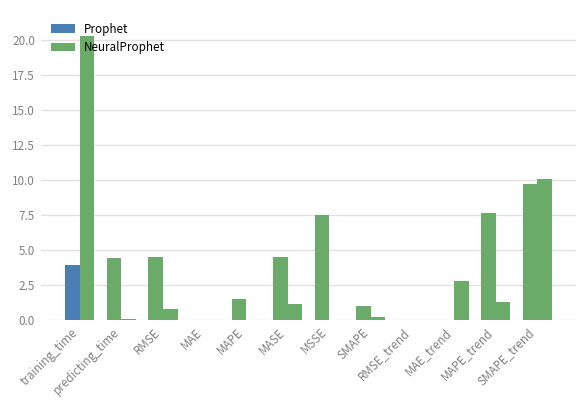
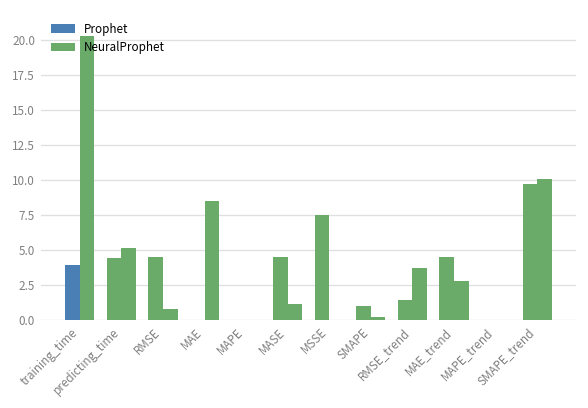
  {
    "Prophet": {
      "training_time": 3.9,
      "predicting_time": 4.5,
      "RMSE": 4.5,
-     "MAPE": 1.5,
+     "MAPE": 0.0,
      "MASE": 4.5,
      "MSSE": 7.5,
      "SMAPE": 1.0,
-     "RMSE_trend": 0.0,
-     "MAE_trend": 0.0,
-     "MAPE_trend": 7.7,
+     "RMSE_trend": 1.5,
+     "MAE_trend": 4.5,
+     "MAPE_trend": 0.0,
      "SMAPE_trend": 9.7
    },
    "NeuralProphet": {
      "training_time": 20.3,
-     "predicting_time": 0.1,
+     "predicting_time": 5.1,
      "RMSE": 0.8,
-     "MAE": 0.0,
+     "MAE": 8.5,
      "MASE": 1.2,
      "SMAPE": 0.2,
-     "RMSE_trend": 0.0,
+     "RMSE_trend": 3.7,
      "MAE_trend": 2.8,
-     "MAPE_trend": 1.3,
+     "MAPE_trend": 0.0,
      "SMAPE_trend": 10.0
    }
  }
